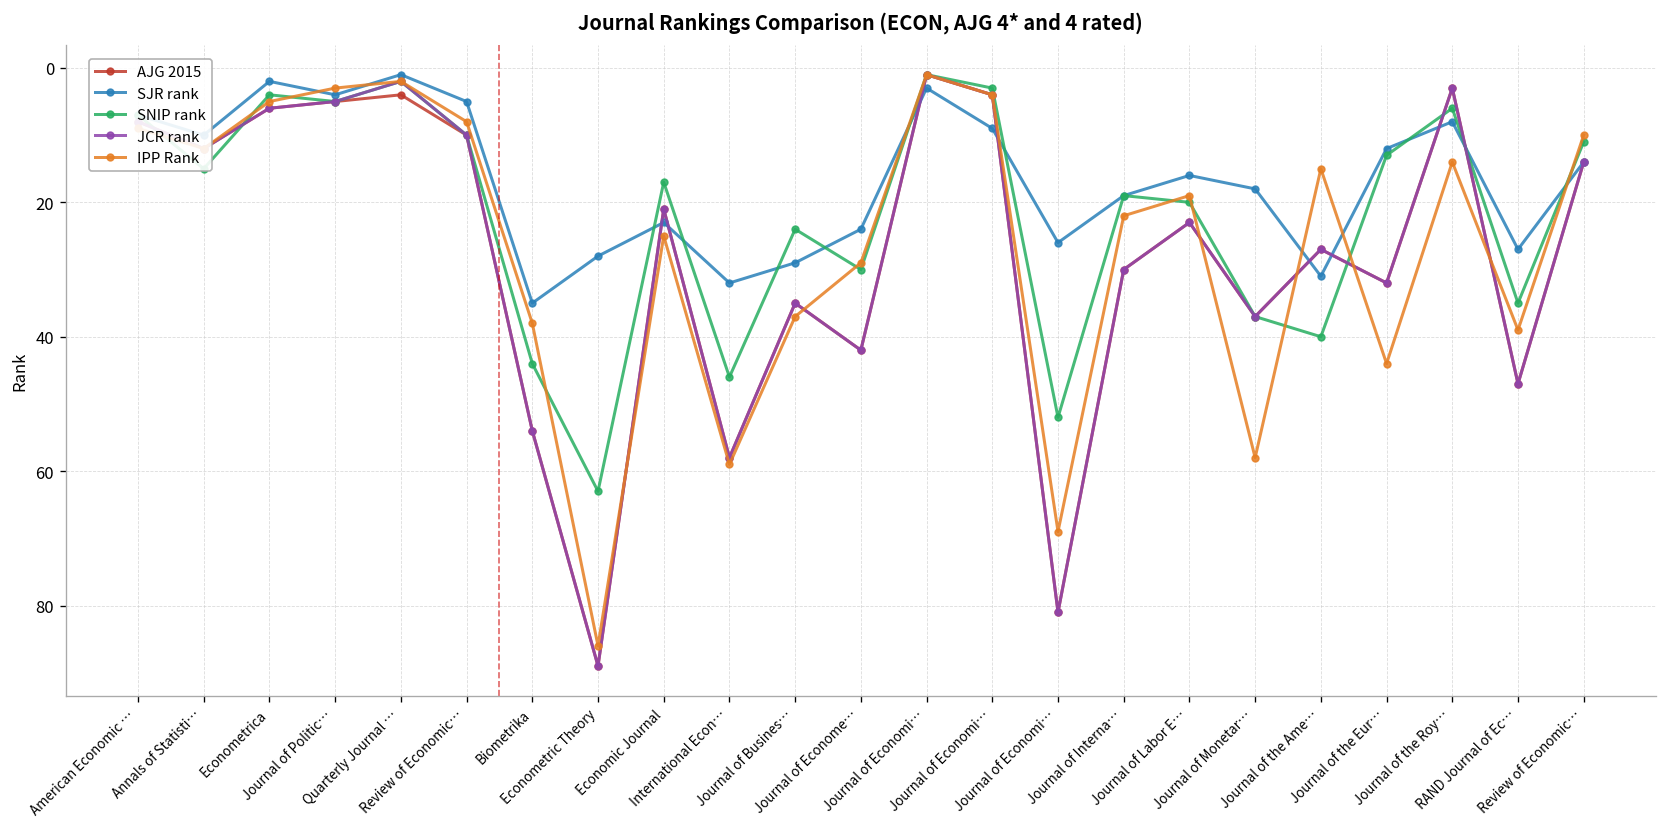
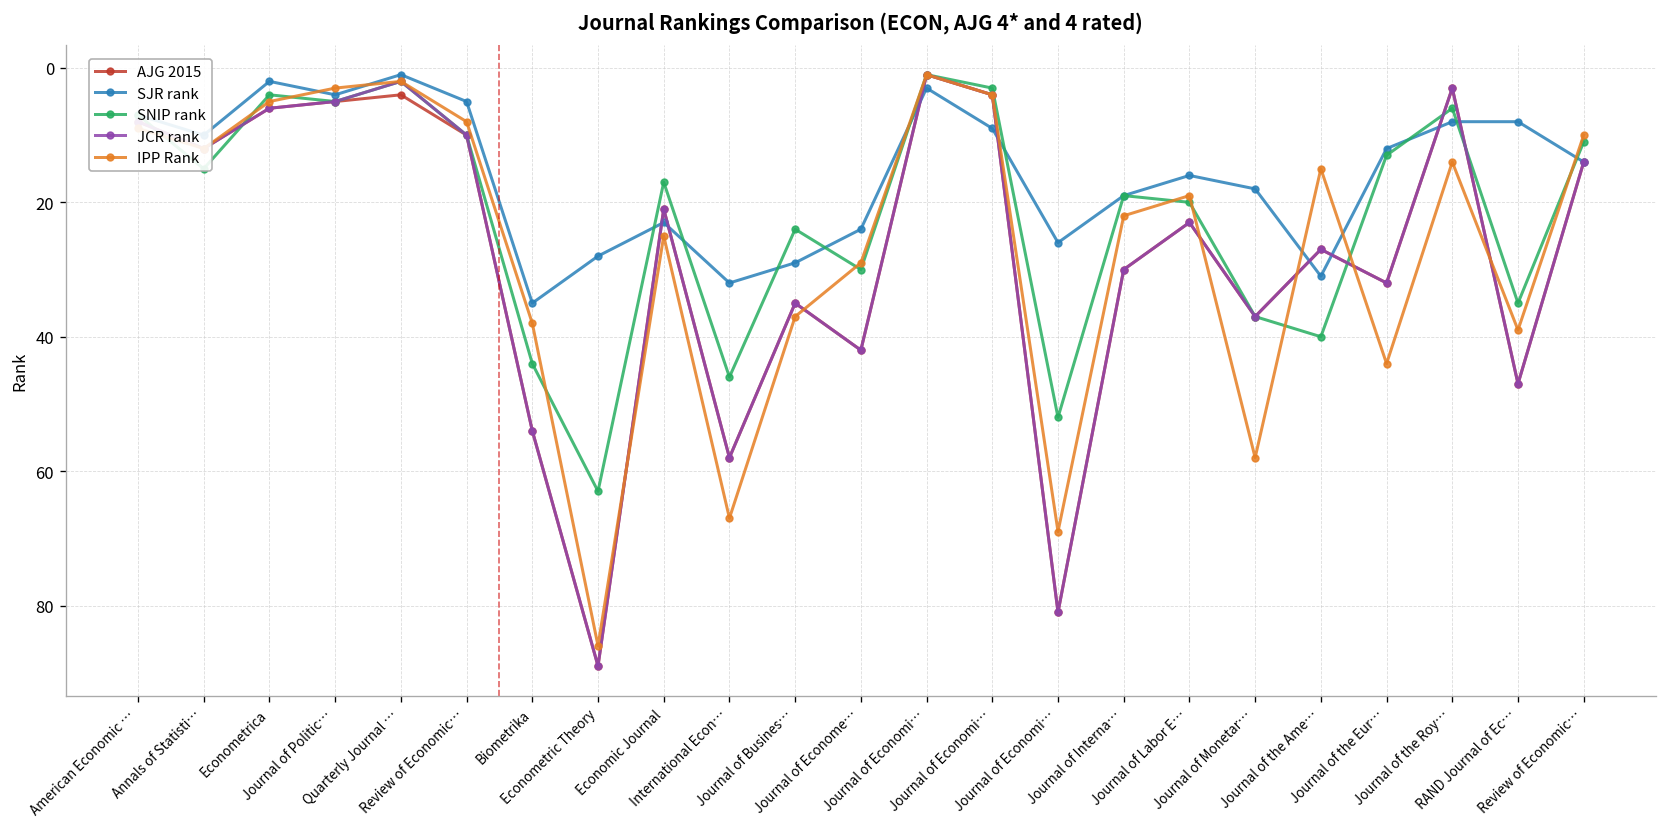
  {
    "AJG 2015": {
      "Quarterly Journal …": 4
    },
    "SJR rank": {
      "Econometrica": 2,
      "Journal of Politic…": 4,
      "Quarterly Journal …": 1,
      "Biometrika": 35,
      "Econometric Theory": 28,
      "Economic Journal": 23,
      "International Econ…": 32,
      "Journal of Busines…": 29,
      "Journal of Econome…": 24,
      "Journal of Labor E…": 16,
      "Journal of Monetar…": 18,
      "Journal of the Ame…": 31,
      "Journal of the Eur…": 12,
      "Journal of the Roy…": 8,
-     "RAND Journal of Ec…": 27
+     "RAND Journal of Ec…": 8
    },
    "SNIP rank": {
      "Econometrica": 4,
      "Biometrika": 44,
      "Econometric Theory": 63,
      "Economic Journal": 17,
      "International Econ…": 46,
      "Journal of Busines…": 24,
      "Journal of Econome…": 30,
      "Journal of Labor E…": 20,
      "Journal of the Ame…": 40,
      "Journal of the Eur…": 13,
      "Journal of the Roy…": 6,
      "RAND Journal of Ec…": 35
    },
    "IPP Rank": {
      "Econometrica": 5,
      "Journal of Politic…": 3,
      "Biometrika": 38,
      "Econometric Theory": 86,
      "Economic Journal": 25,
-     "International Econ…": 59,
+     "International Econ…": 67,
      "Journal of Busines…": 37,
      "Journal of Econome…": 29,
      "Journal of Interna…": 22,
      "Journal of Labor E…": 19,
      "Journal of Monetar…": 58,
      "Journal of the Ame…": 15,
      "Journal of the Eur…": 44,
      "Journal of the Roy…": 14,
      "RAND Journal of Ec…": 39
    }
  }
